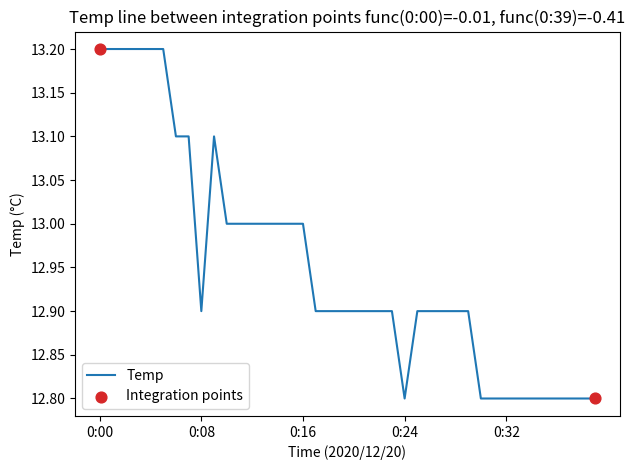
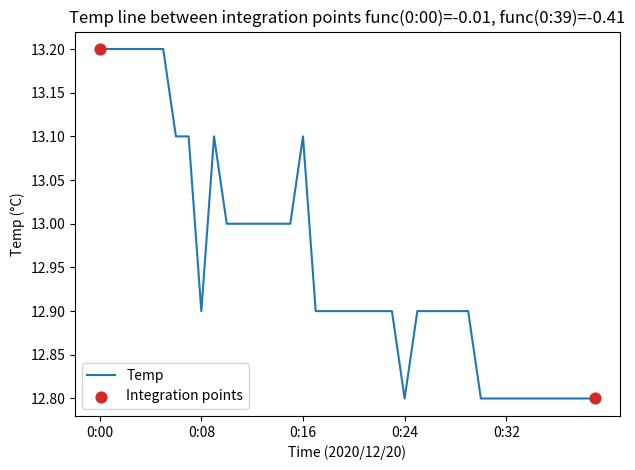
  {
    "Temp": {
      "0:08": 12.9,
-     "0:16": 13.0,
+     "0:16": 13.1,
      "0:24": 12.8,
      "0:32": 12.8
    }
  }
